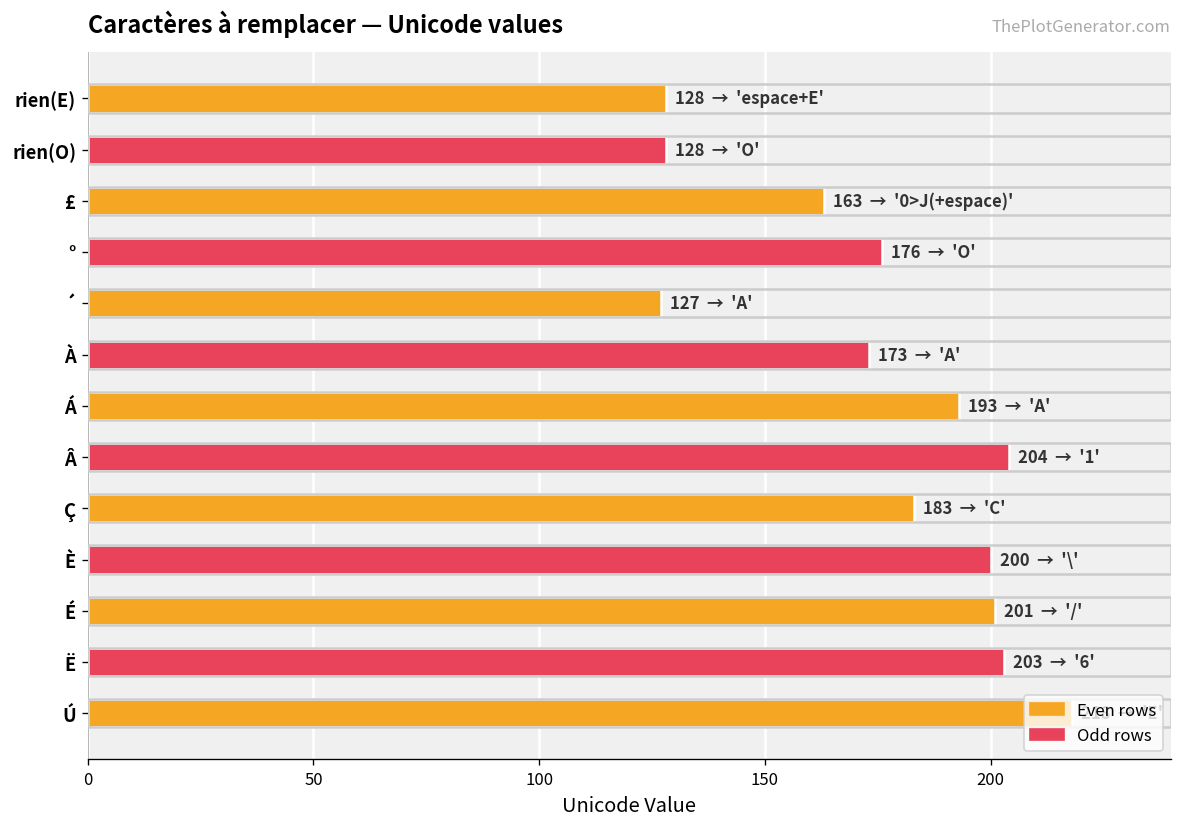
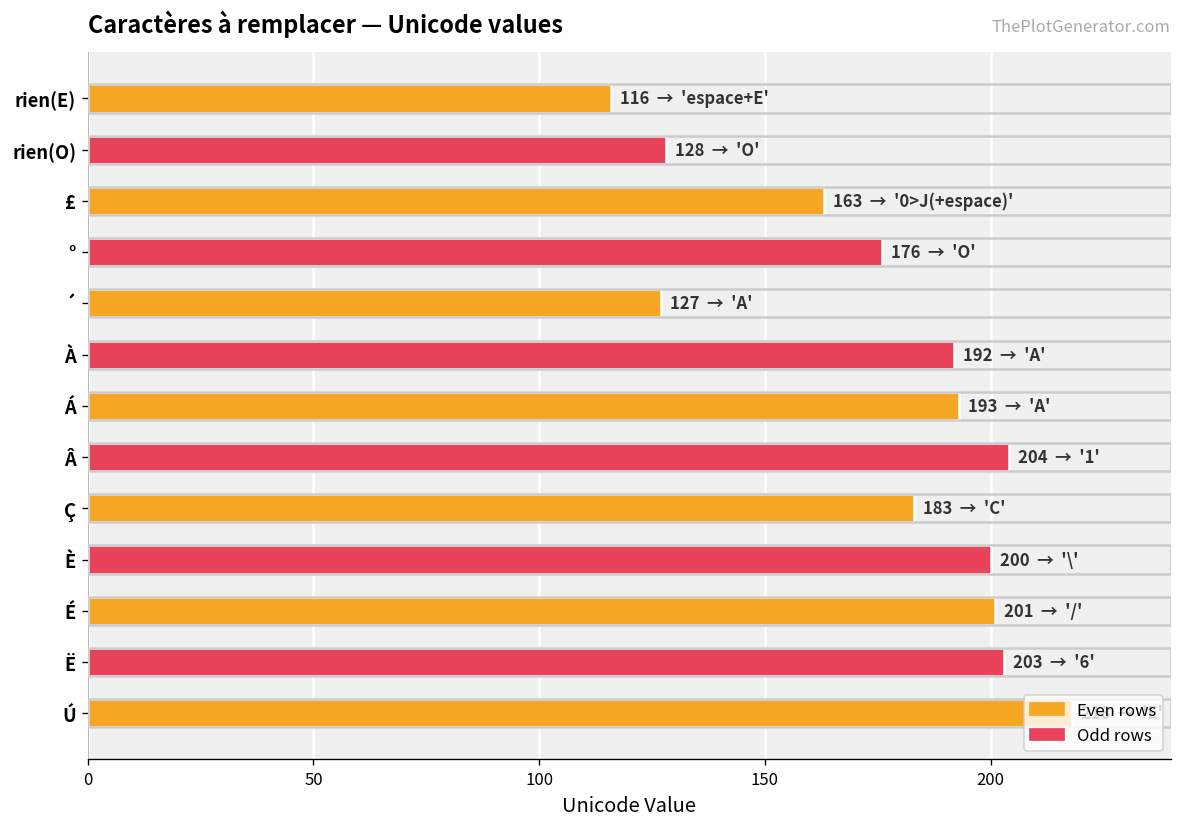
  {
-   "rien(E)": 128,
+   "rien(E)": 116,
    "rien(O)": 128,
    "£": 163,
    "°": 176,
    "´": 127,
-   "À": 173,
+   "À": 192,
    "Á": 193,
    "Â": 204,
    "Ç": 183,
    "È": 200,
    "É": 201,
    "Ë": 203
  }
